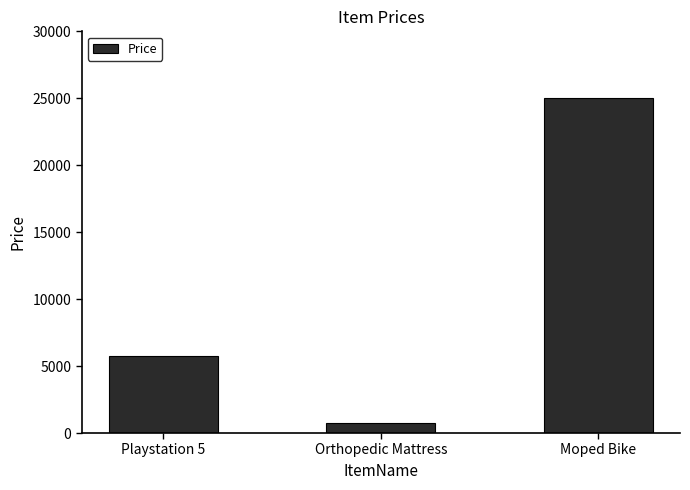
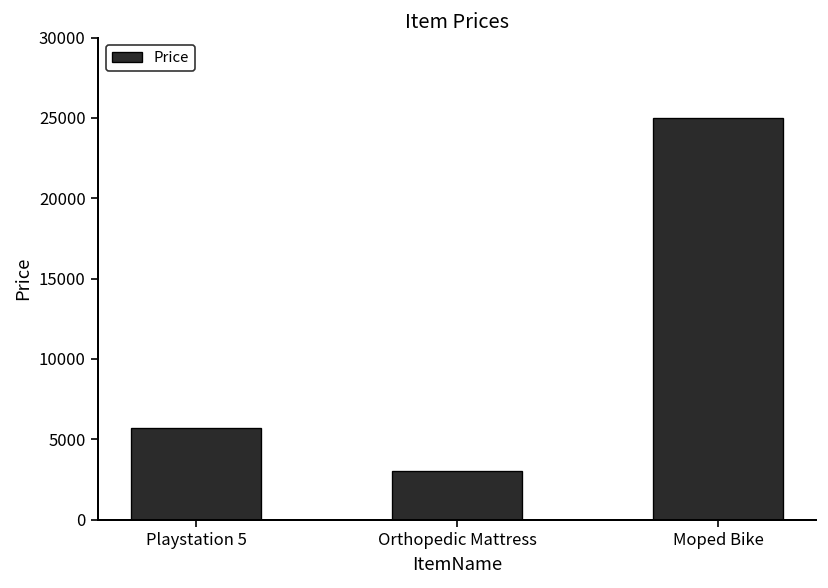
  {
    "Playstation 5": 5700,
-   "Orthopedic Mattress": 700,
+   "Orthopedic Mattress": 3000,
    "Moped Bike": 25000
  }
